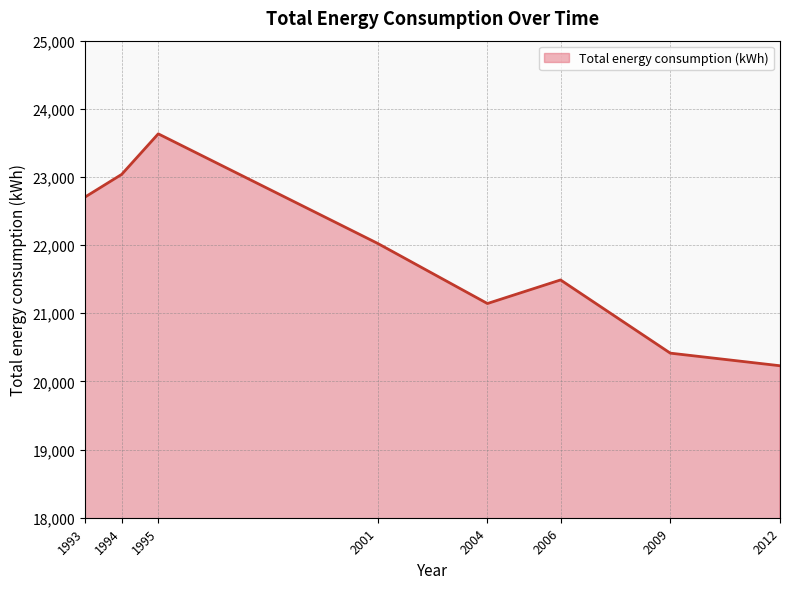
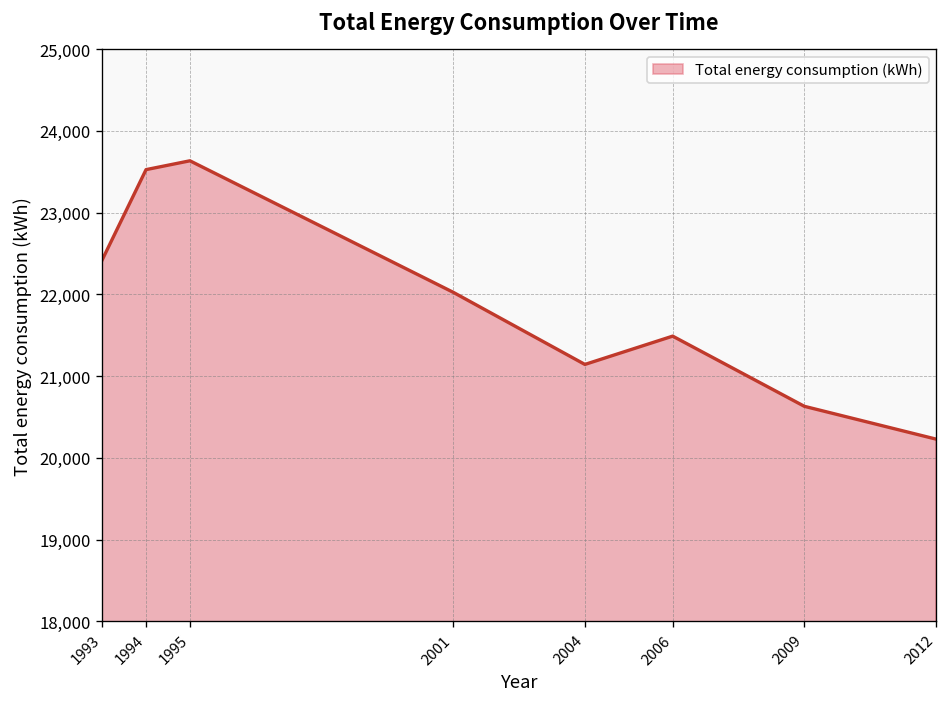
  {
-   "1993": "22,700",
-   "1994": "23,000",
+   "1993": "22,400",
+   "1994": "23,500",
    "1995": "23,600",
    "2001": "22,000",
    "2004": "21,100",
    "2006": "21,500",
-   "2009": "20,400",
+   "2009": "20,600",
    "2012": "20,200"
  }
